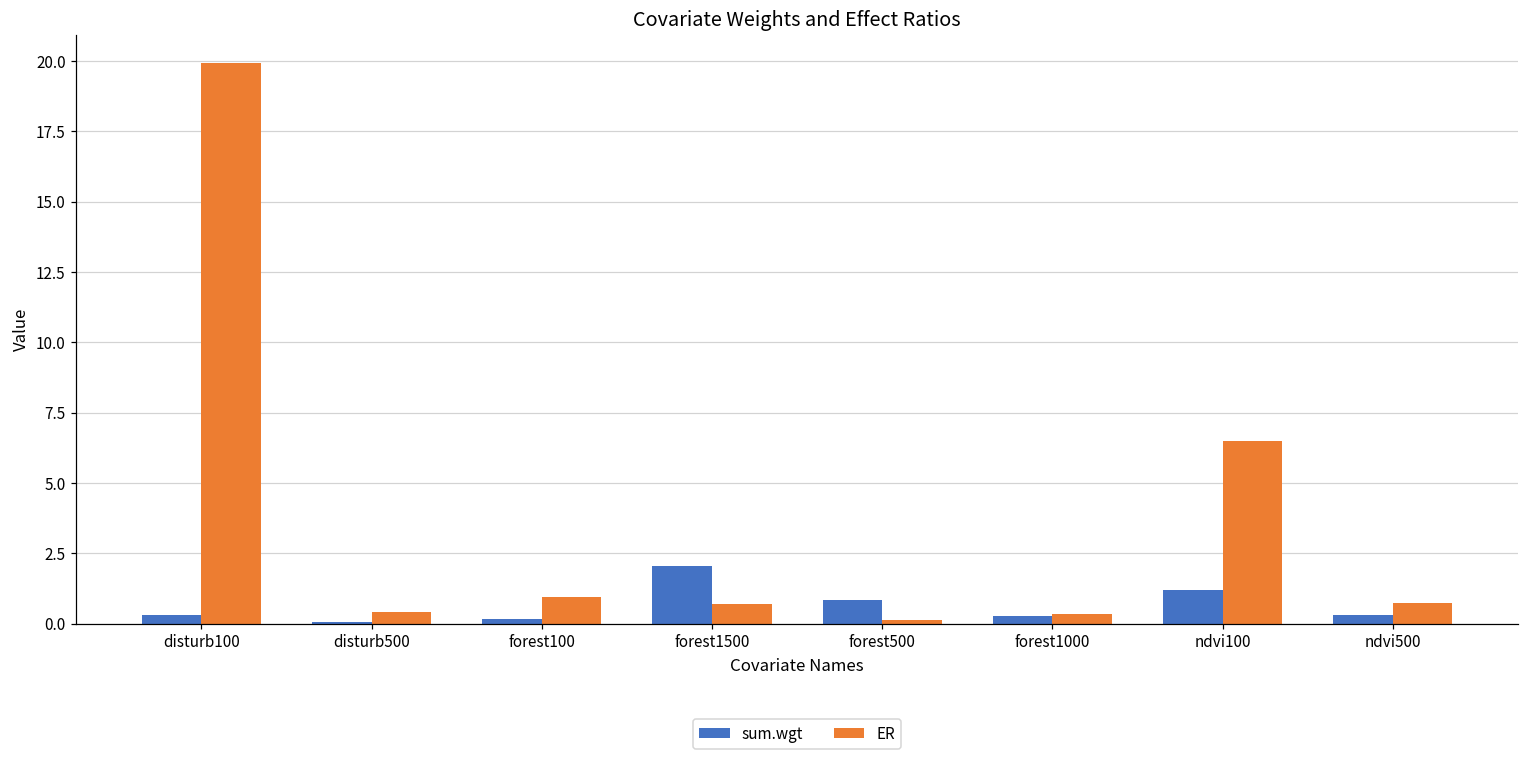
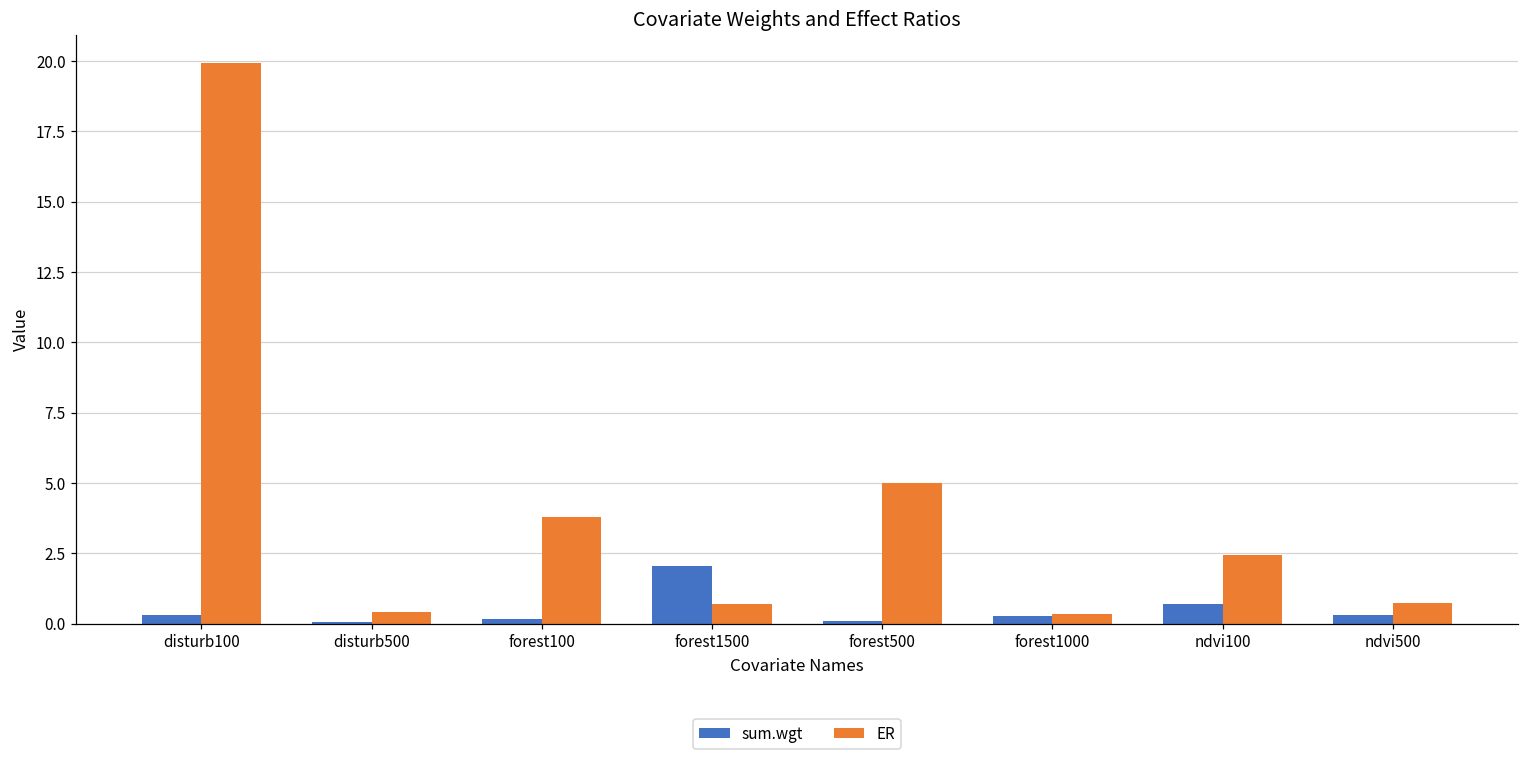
  {
    "sum.wgt": {
      "disturb100": 0.3,
      "forest100": 0.2,
      "forest1500": 2.0,
-     "forest500": 0.8,
+     "forest500": 0.1,
      "forest1000": 0.3,
-     "ndvi100": 1.2,
+     "ndvi100": 0.7,
      "ndvi500": 0.3
    },
    "ER": {
      "disturb100": 19.9,
      "disturb500": 0.4,
-     "forest100": 0.9,
+     "forest100": 3.8,
      "forest1500": 0.7,
-     "forest500": 0.1,
+     "forest500": 5.0,
      "forest1000": 0.3,
-     "ndvi100": 6.5,
+     "ndvi100": 2.5,
      "ndvi500": 0.7
    }
  }
